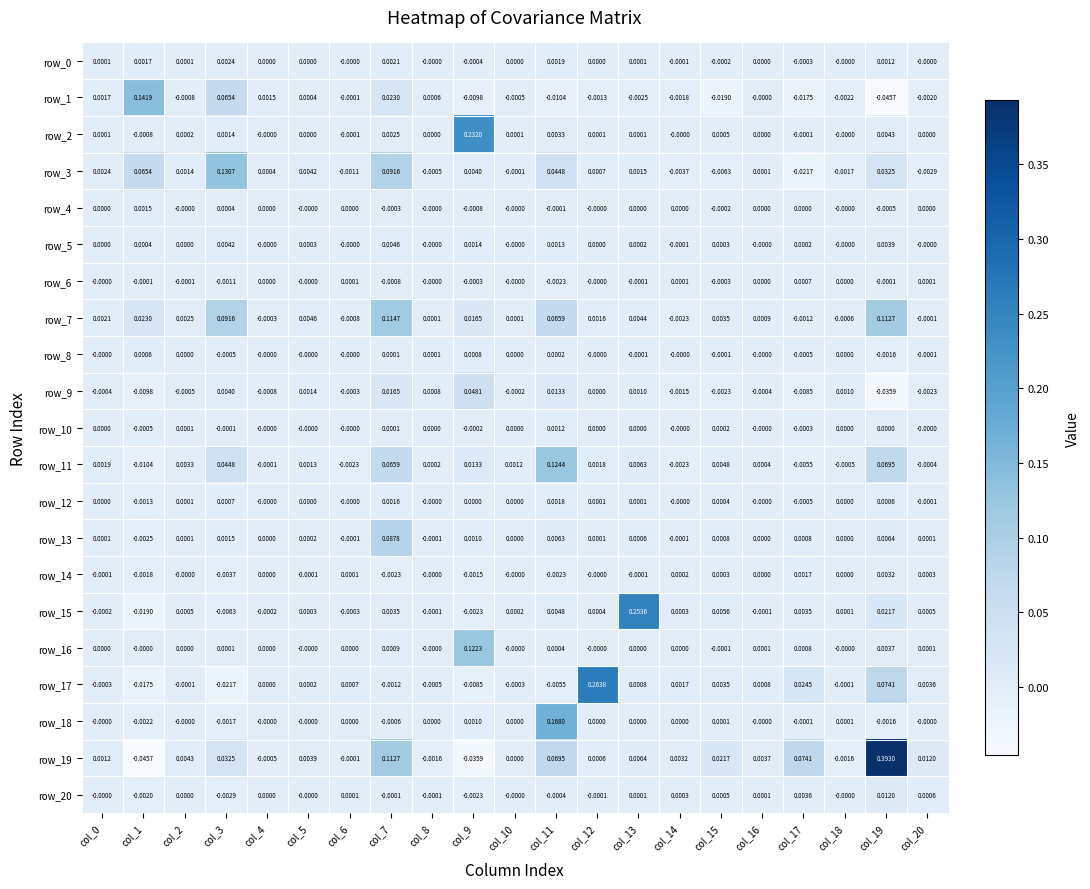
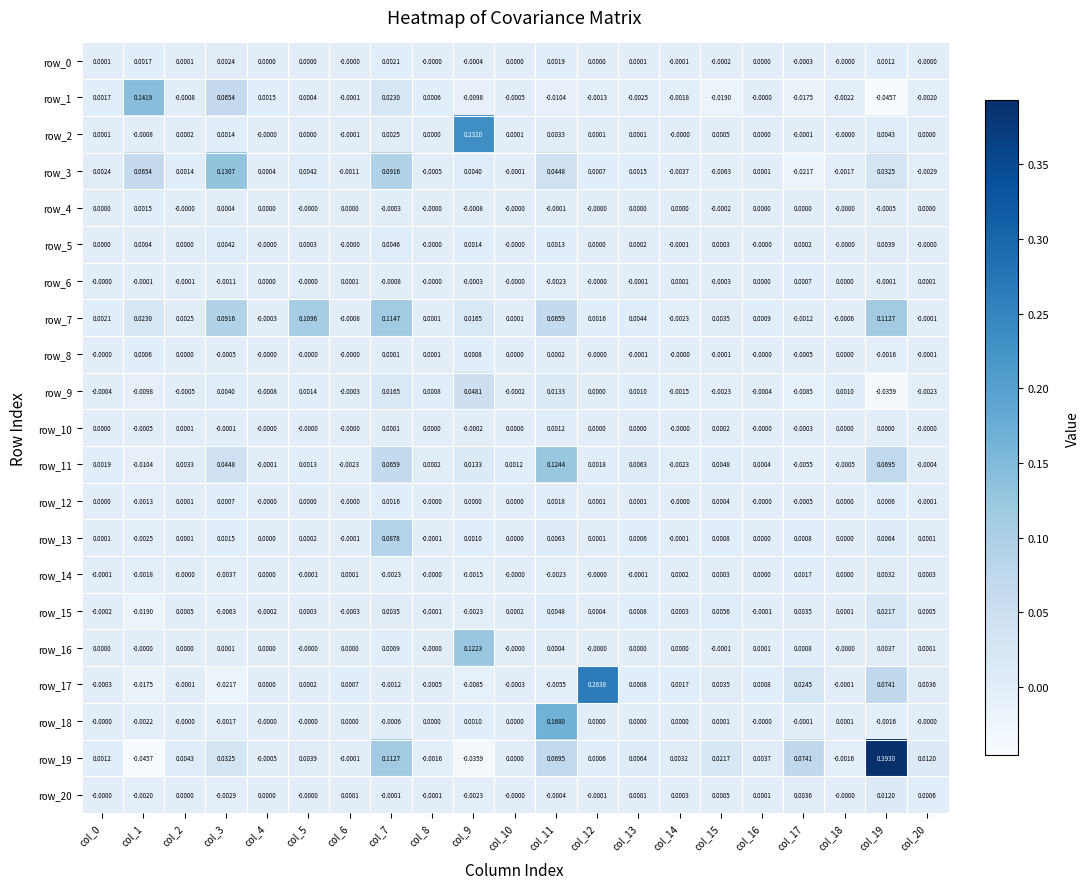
  {
    "row_7": {
      "col_0": 0.0021,
      "col_1": 0.0230,
      "col_2": 0.0025,
      "col_3": 0.0916,
      "col_4": -0.0003,
-     "col_5": 0.0046,
+     "col_5": 0.1096,
      "col_6": -0.0008,
      "col_7": 0.1147,
      "col_8": 0.0001,
      "col_9": 0.0165,
      "col_10": 0.0001,
      "col_11": 0.0659,
      "col_12": 0.0016,
      "col_13": 0.0044,
      "col_14": -0.0023,
      "col_15": 0.0035,
      "col_16": 0.0009,
      "col_17": -0.0012,
      "col_18": -0.0006,
      "col_19": 0.1127,
      "col_20": -0.0001
    },
    "row_15": {
      "col_0": -0.0002,
      "col_1": -0.0190,
      "col_2": 0.0005,
      "col_3": -0.0063,
      "col_4": -0.0002,
      "col_5": 0.0003,
      "col_6": -0.0003,
      "col_7": 0.0035,
      "col_8": -0.0001,
      "col_9": -0.0023,
      "col_10": 0.0002,
      "col_11": 0.0048,
      "col_12": 0.0004,
-     "col_13": 0.2536,
+     "col_13": 0.0008,
      "col_14": 0.0003,
      "col_15": 0.0056,
      "col_16": -0.0001,
      "col_17": 0.0035,
      "col_18": 0.0001,
      "col_19": 0.0217,
      "col_20": 0.0005
    }
  }
